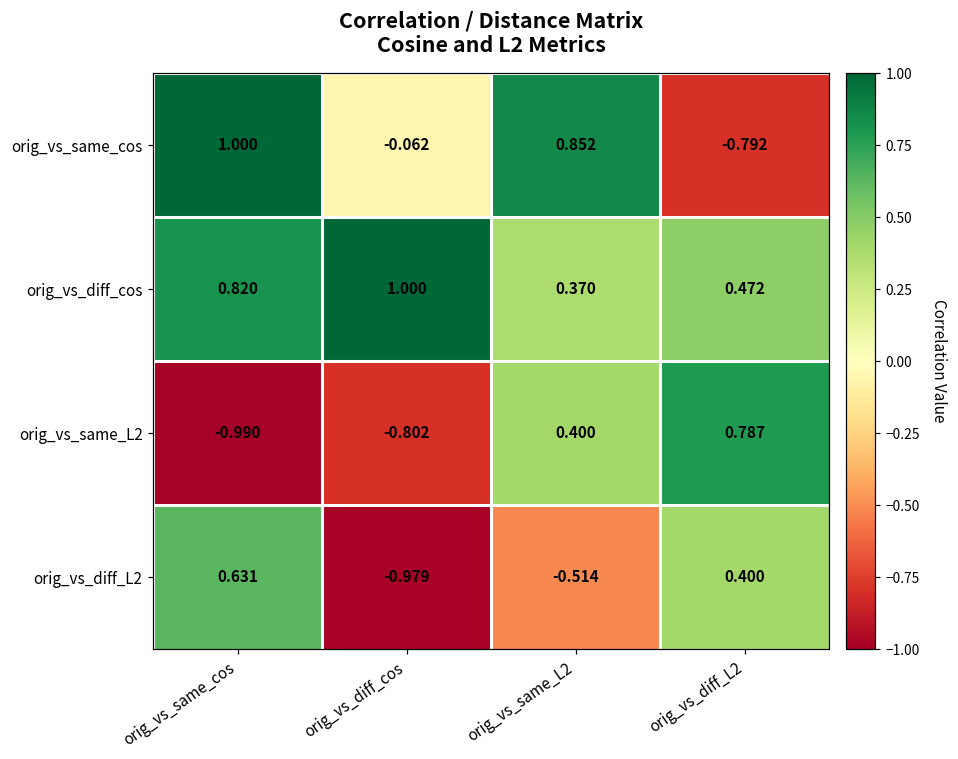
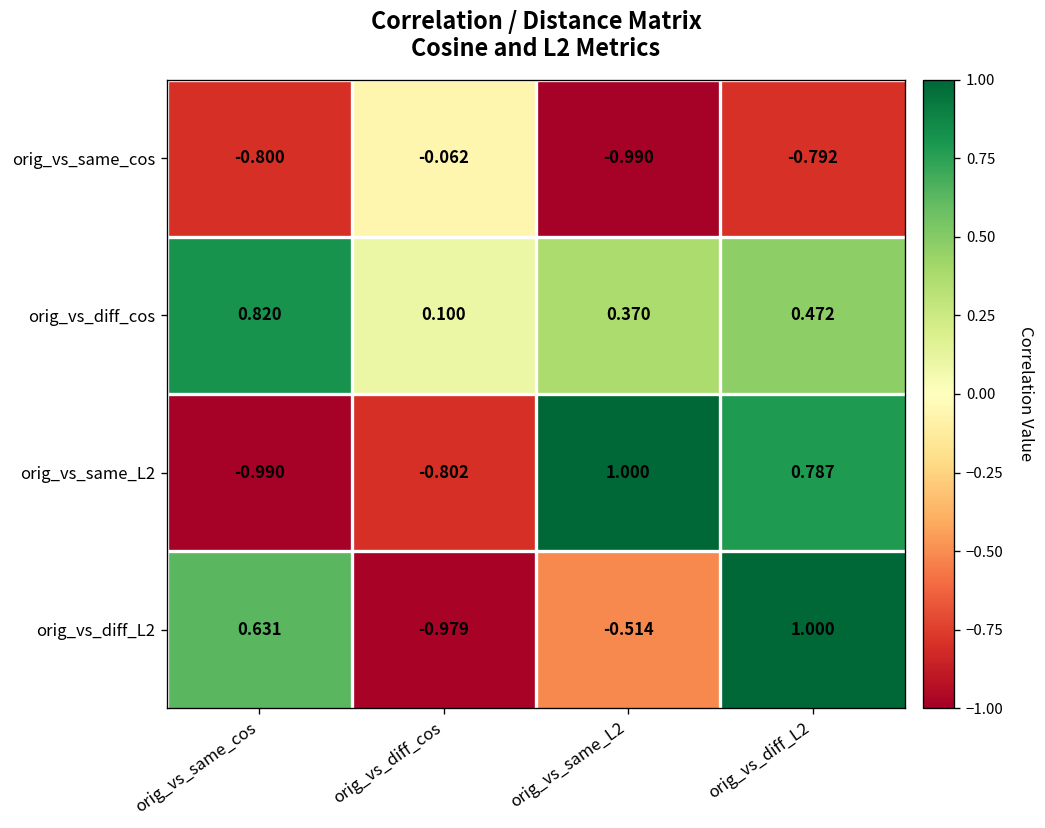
  {
    "orig_vs_same_cos": {
-     "orig_vs_same_cos": 1.000,
+     "orig_vs_same_cos": -0.800,
      "orig_vs_diff_cos": -0.062,
-     "orig_vs_same_L2": 0.852,
+     "orig_vs_same_L2": -0.990,
      "orig_vs_diff_L2": -0.792
    },
    "orig_vs_diff_cos": {
      "orig_vs_same_cos": 0.820,
-     "orig_vs_diff_cos": 1.000,
+     "orig_vs_diff_cos": 0.100,
      "orig_vs_same_L2": 0.370,
      "orig_vs_diff_L2": 0.472
    },
    "orig_vs_same_L2": {
      "orig_vs_same_cos": -0.990,
      "orig_vs_diff_cos": -0.802,
-     "orig_vs_same_L2": 0.400,
+     "orig_vs_same_L2": 1.000,
      "orig_vs_diff_L2": 0.787
    },
    "orig_vs_diff_L2": {
      "orig_vs_same_cos": 0.631,
      "orig_vs_diff_cos": -0.979,
      "orig_vs_same_L2": -0.514,
-     "orig_vs_diff_L2": 0.400
+     "orig_vs_diff_L2": 1.000
    }
  }
